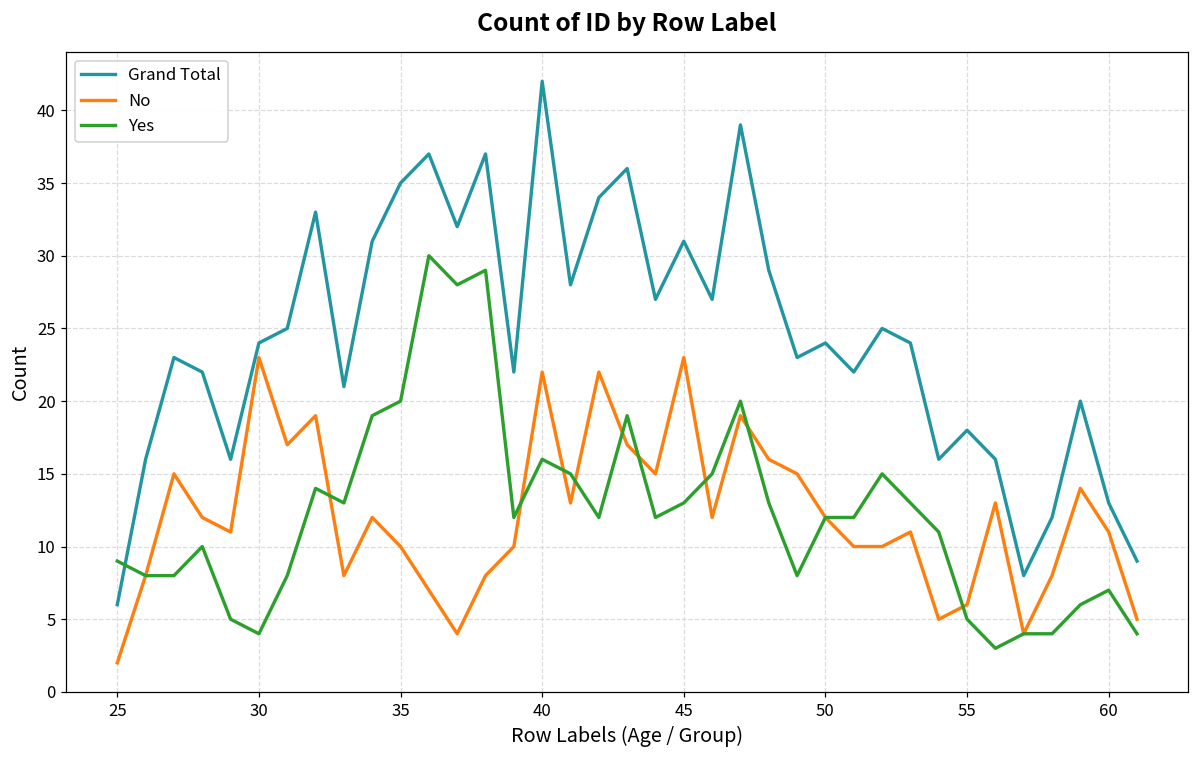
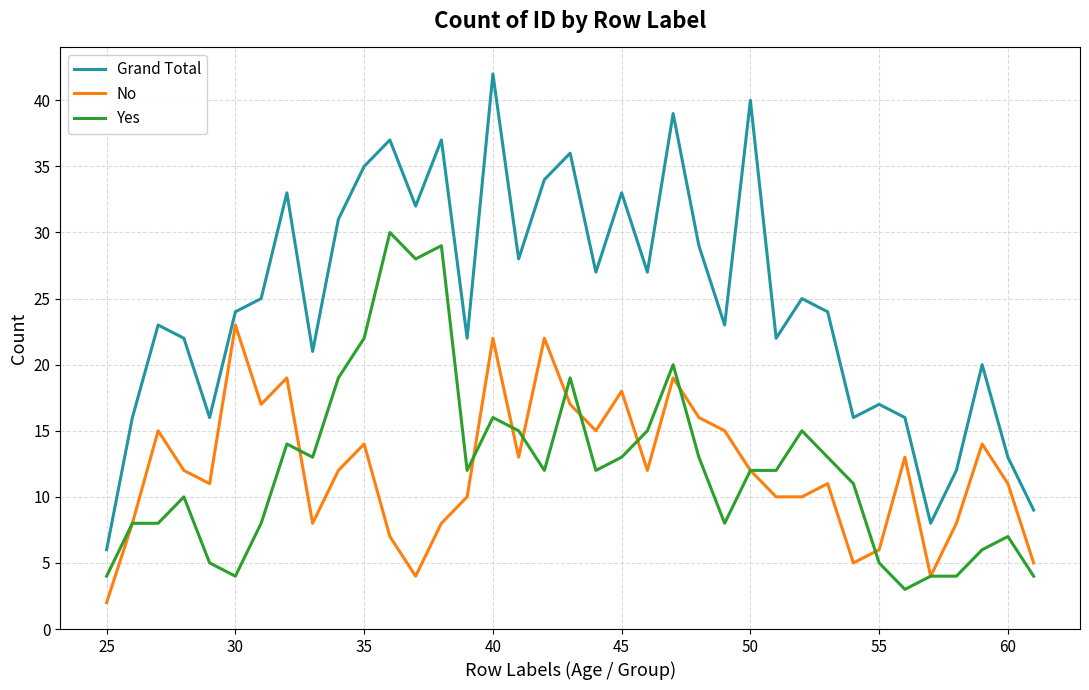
  {
    "Grand Total": {
      "25": 6,
      "30": 24,
      "35": 35,
      "40": 42,
-     "45": 31,
-     "50": 24,
-     "55": 18,
+     "45": 33,
+     "50": 40,
+     "55": 17,
      "60": 13
    },
    "No": {
      "25": 2,
      "30": 23,
-     "35": 10,
+     "35": 14,
      "40": 22,
-     "45": 23,
+     "45": 18,
      "55": 6,
      "60": 11
    },
    "Yes": {
-     "25": 9,
+     "25": 4,
      "30": 4,
-     "35": 20,
+     "35": 22,
      "40": 16,
      "45": 13,
      "55": 5,
      "60": 7
    }
  }
